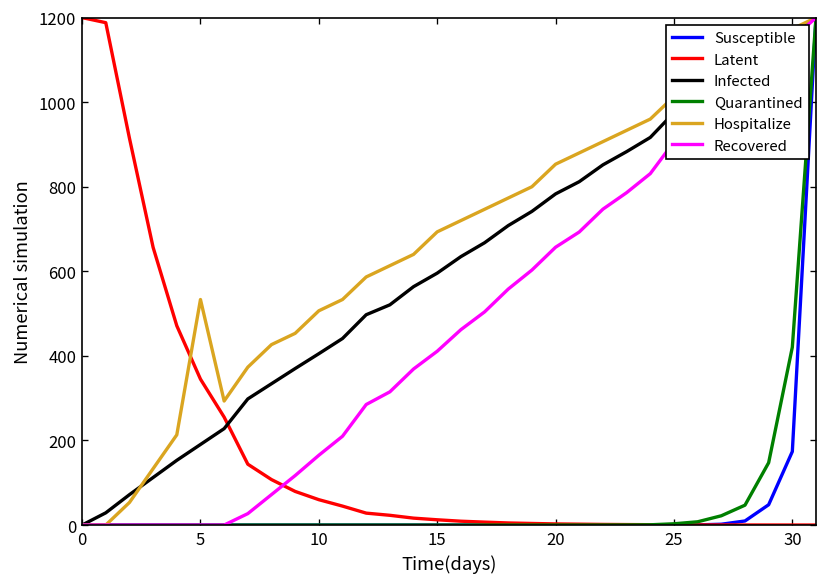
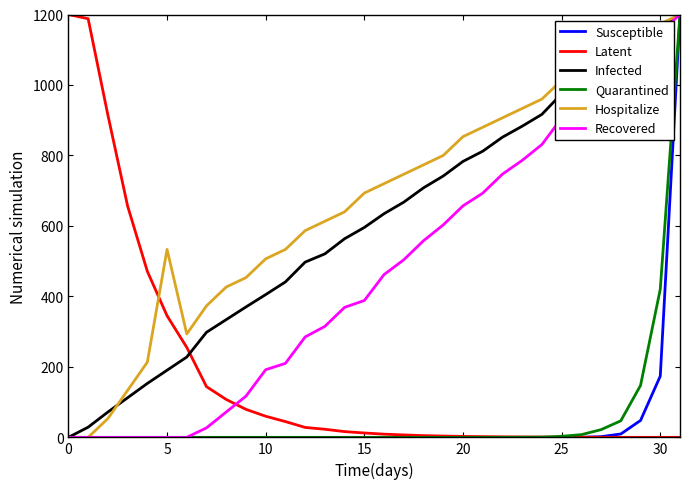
  {
    "Susceptible": {
      "30": 170
    },
    "Latent": {
      "0": 1200,
      "5": 350,
      "10": 60,
      "15": 10,
      "30": 0
    },
    "Infected": {
      "5": 190,
      "10": 410,
      "15": 600,
      "20": 780
    },
    "Quarantined": {
      "30": 420
    },
    "Hospitalize": {
      "5": 530,
      "10": 510,
      "15": 690,
      "20": 850
    },
    "Recovered": {
-     "10": 170,
-     "15": 410,
+     "10": 190,
+     "15": 390,
      "20": 660
    }
  }
